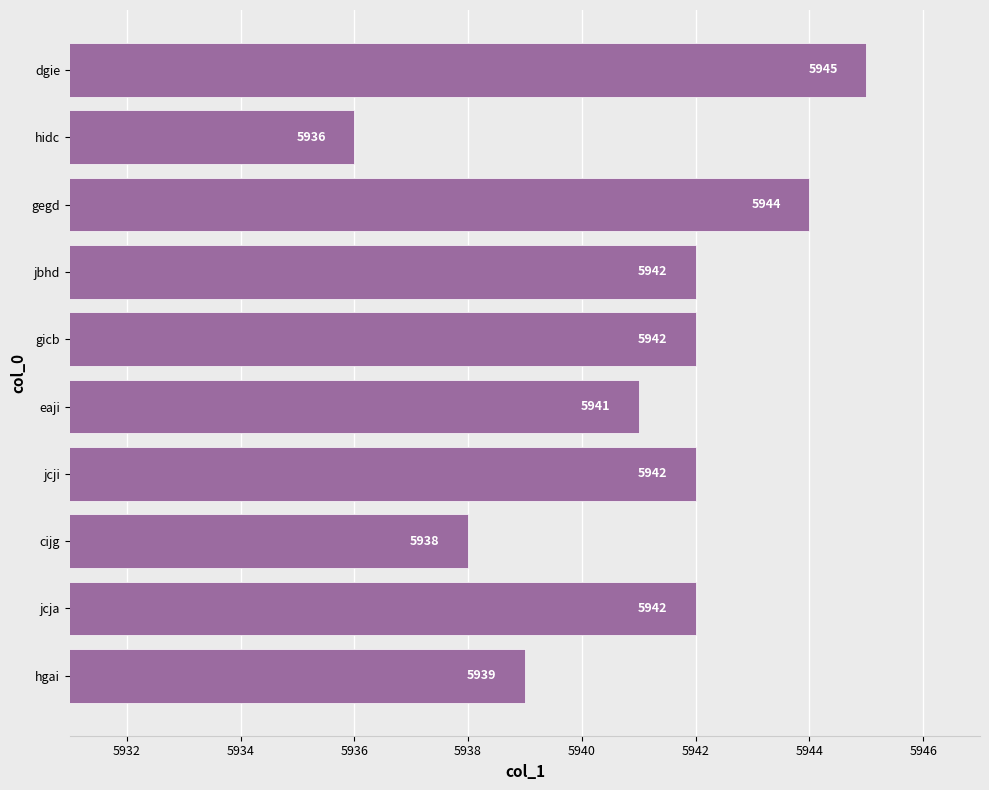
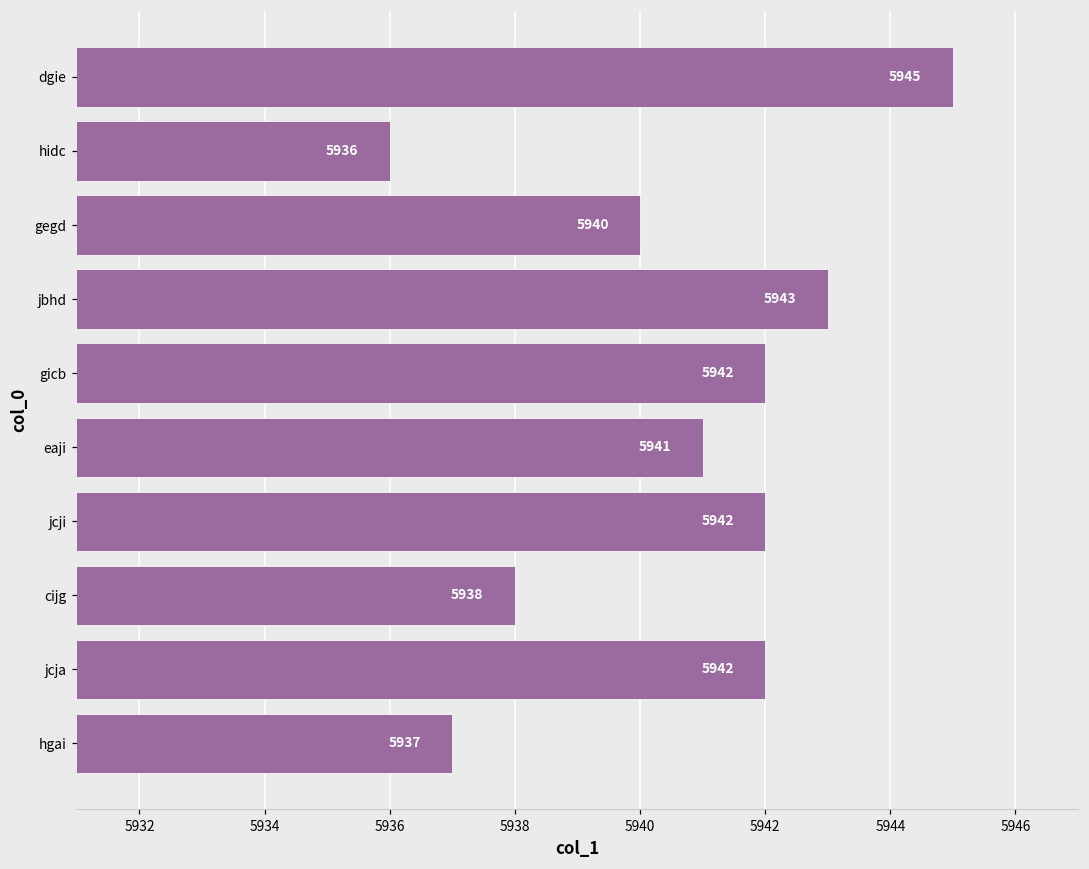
  {
    "dgie": 5945,
    "hidc": 5936,
-   "gegd": 5944,
-   "jbhd": 5942,
+   "gegd": 5940,
+   "jbhd": 5943,
    "gicb": 5942,
    "eaji": 5941,
    "jcji": 5942,
    "cijg": 5938,
    "jcja": 5942,
-   "hgai": 5939
+   "hgai": 5937
  }
